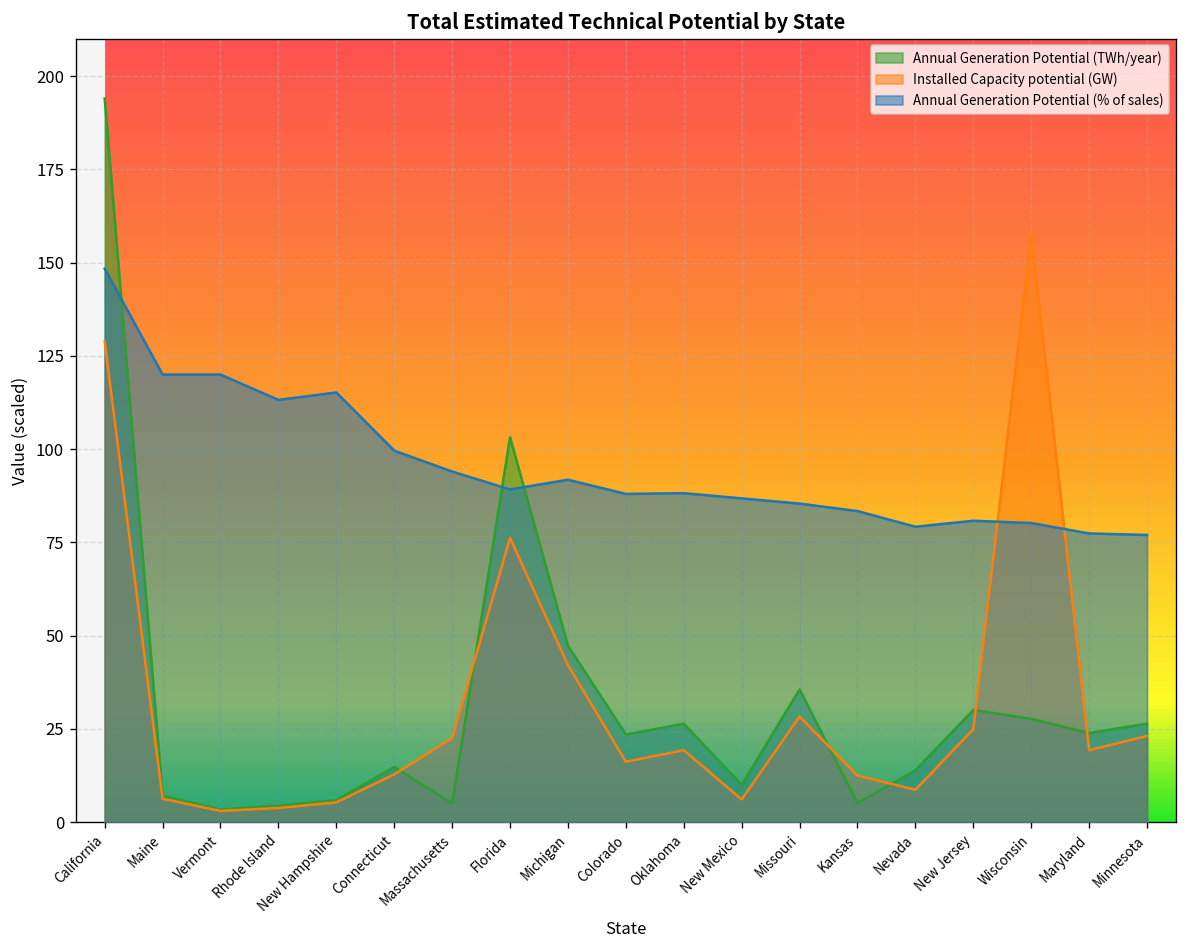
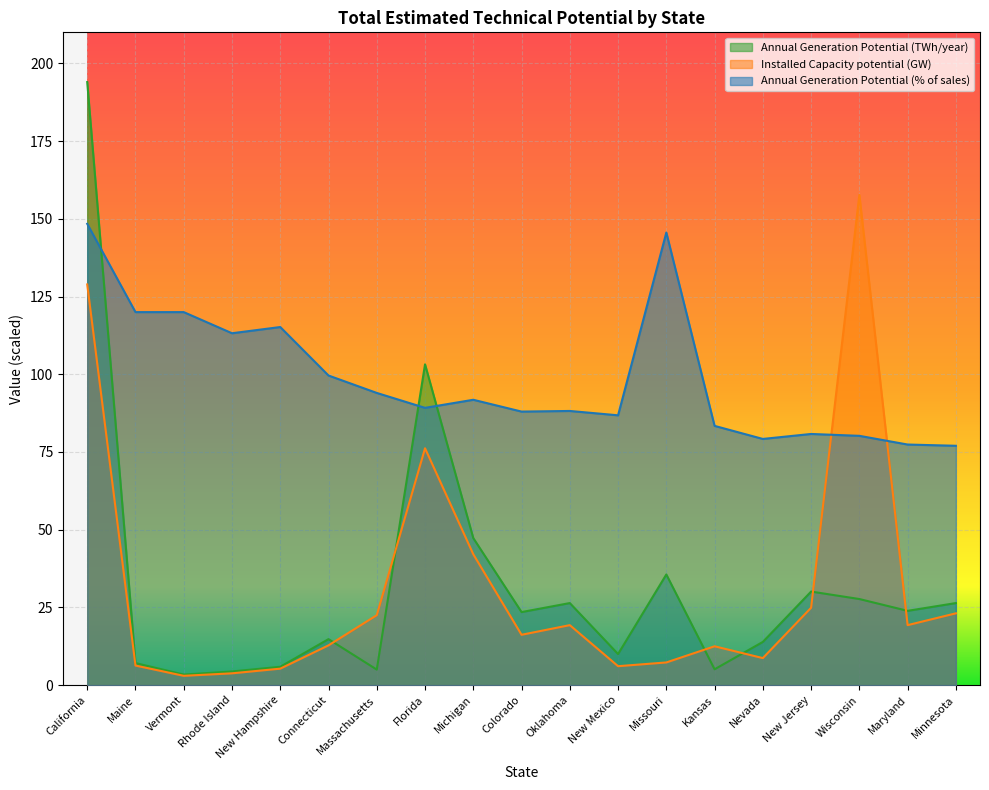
  {
    "Annual Generation Potential (TWh/year)": {
      "California": 194,
      "Connecticut": 15,
      "Massachusetts": 5,
      "Florida": 103,
      "Michigan": 47,
      "Colorado": 24,
      "Oklahoma": 26,
      "New Mexico": 10,
      "Missouri": 36,
      "Kansas": 5,
      "Nevada": 14,
      "New Jersey": 30,
      "Wisconsin": 28,
      "Maryland": 24,
      "Minnesota": 26
    },
    "Installed Capacity potential (GW)": {
      "California": 129,
      "Connecticut": 13,
      "Massachusetts": 23,
      "Florida": 76,
      "Michigan": 42,
      "Colorado": 16,
      "Oklahoma": 19,
      "New Mexico": 6,
-     "Missouri": 28,
+     "Missouri": 7,
      "Kansas": 13,
      "Nevada": 9,
      "New Jersey": 25,
      "Wisconsin": 158,
      "Maryland": 19,
      "Minnesota": 23
    },
    "Annual Generation Potential (% of sales)": {
      "California": 148,
      "Maine": 120,
      "Vermont": 120,
      "Rhode Island": 113,
      "New Hampshire": 115,
      "Connecticut": 100,
      "Massachusetts": 94,
      "Florida": 89,
      "Michigan": 92,
      "Colorado": 88,
      "Oklahoma": 88,
      "New Mexico": 87,
-     "Missouri": 85,
+     "Missouri": 146,
      "Kansas": 83,
      "Nevada": 79,
      "New Jersey": 81,
      "Wisconsin": 80,
      "Maryland": 77,
      "Minnesota": 77
    }
  }
